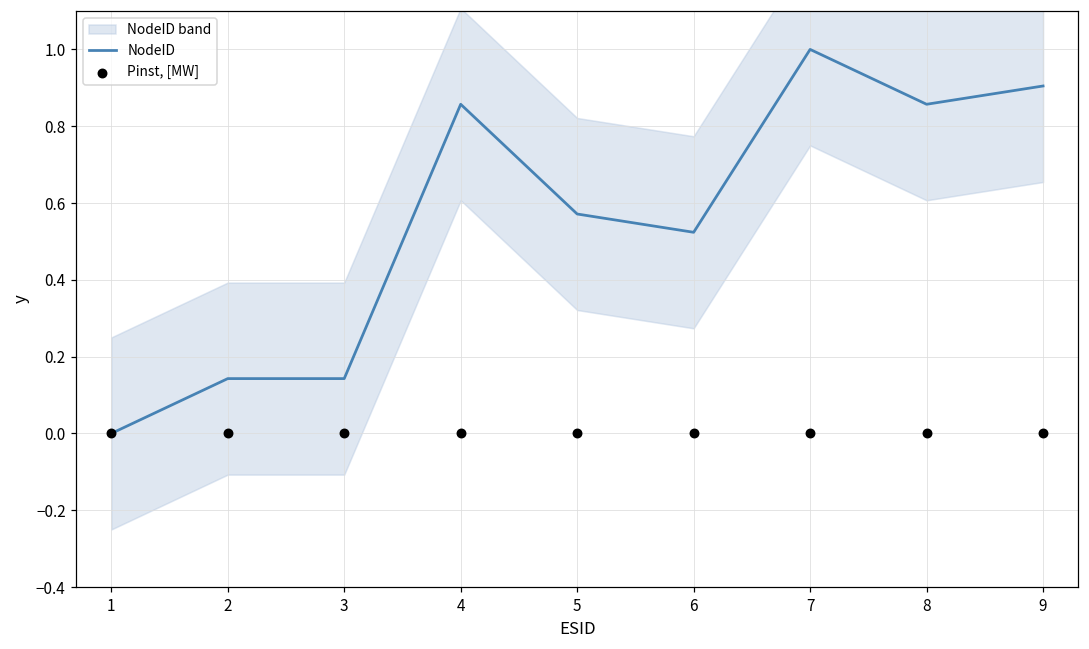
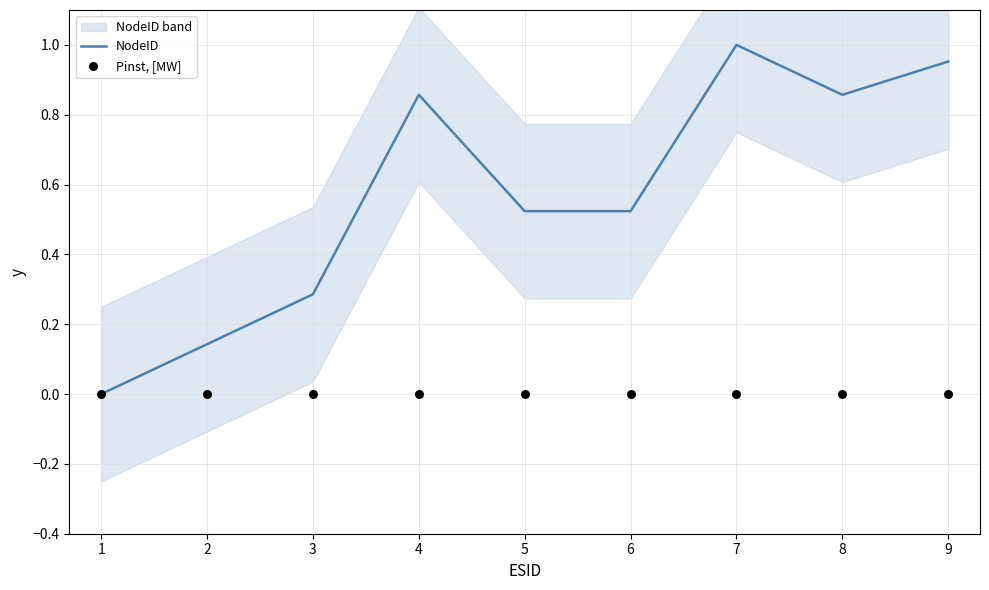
  {
    "NodeID": {
      "2": 0.14,
-     "3": 0.14,
+     "3": 0.29,
      "4": 0.86,
-     "5": 0.57,
+     "5": 0.52,
      "6": 0.52,
      "7": 1.00,
      "8": 0.86,
-     "9": 0.90
+     "9": 0.95
    }
  }
